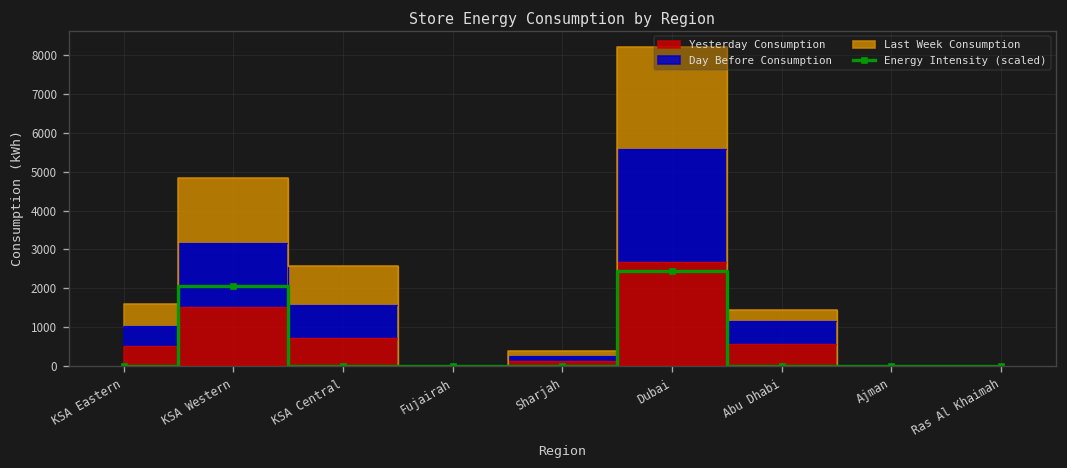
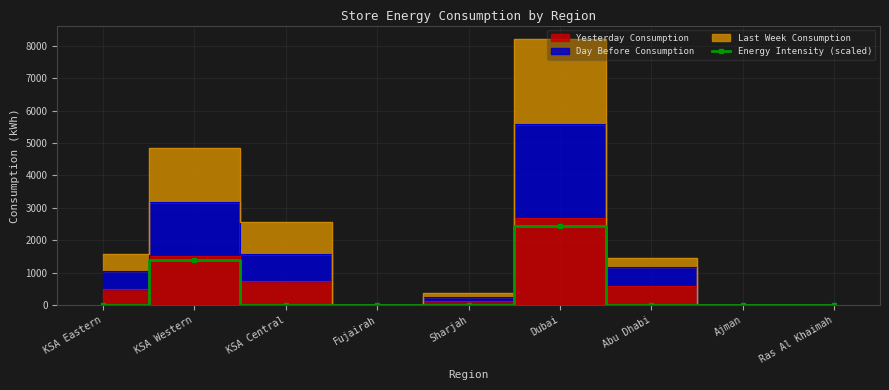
  {
    "Energy Intensity (scaled)": {
      "KSA Eastern": 0,
-     "KSA Western": 2100,
+     "KSA Western": 1400,
      "KSA Central": 0,
      "Sharjah": 0,
      "Dubai": 2500,
      "Abu Dhabi": 0
    }
  }
